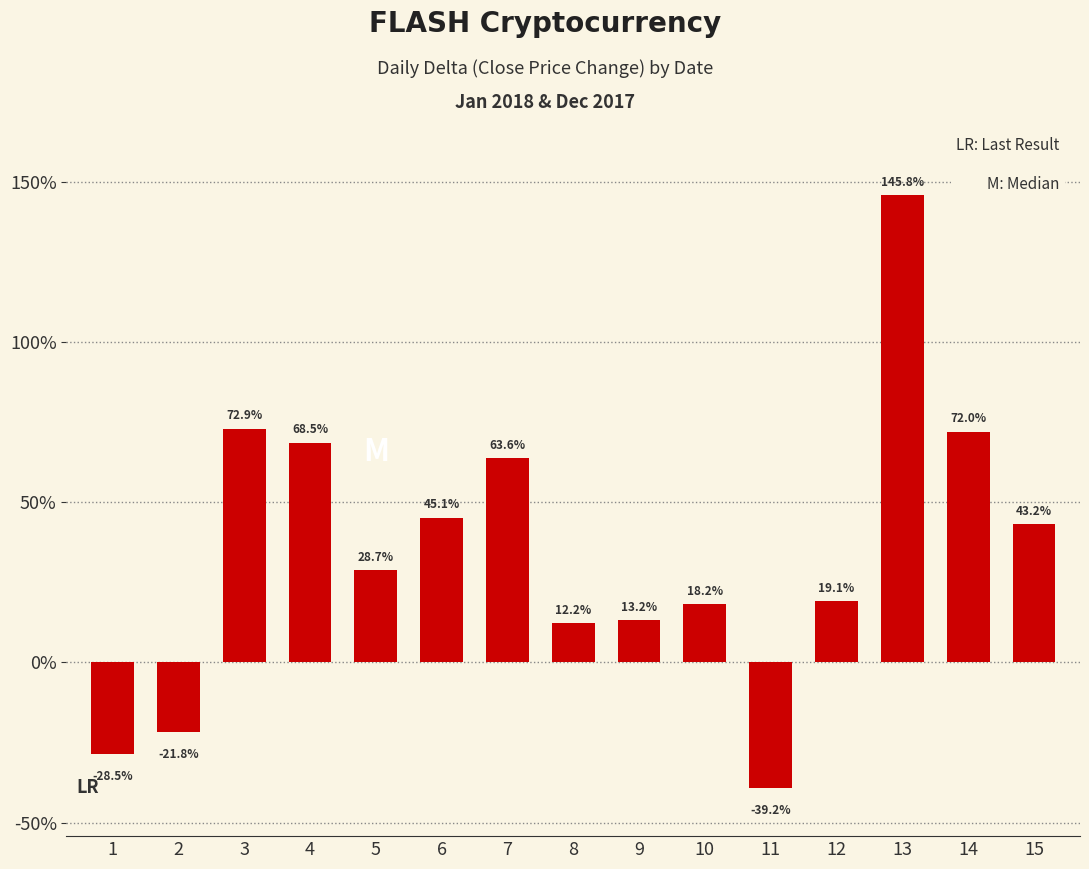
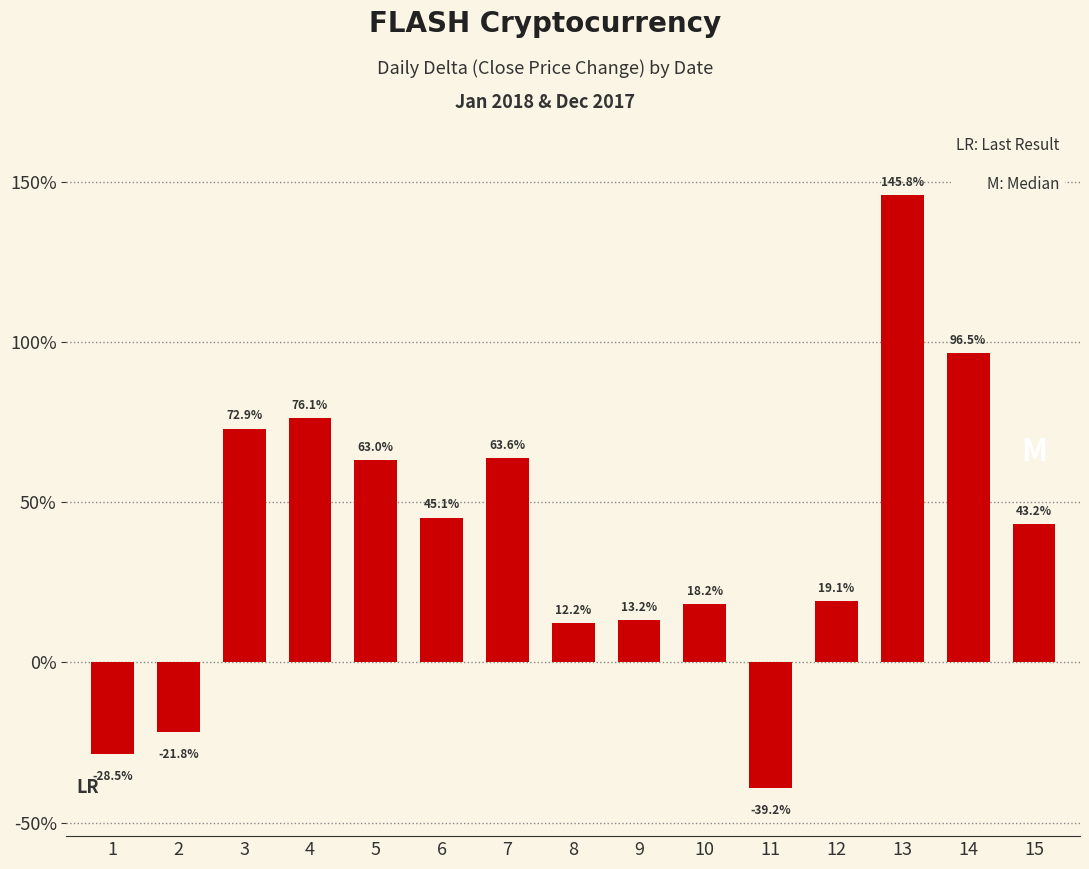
  {
    "1": "-28.5%",
    "2": "-21.8%",
    "3": "72.9%",
-   "4": "68.5%",
-   "5": "28.7%",
+   "4": "76.1%",
+   "5": "63.0%",
    "6": "45.1%",
    "7": "63.6%",
    "8": "12.2%",
    "9": "13.2%",
    "10": "18.2%",
    "11": "-39.2%",
    "12": "19.1%",
    "13": "145.8%",
-   "14": "72.0%",
+   "14": "96.5%",
    "15": "43.2%"
  }
